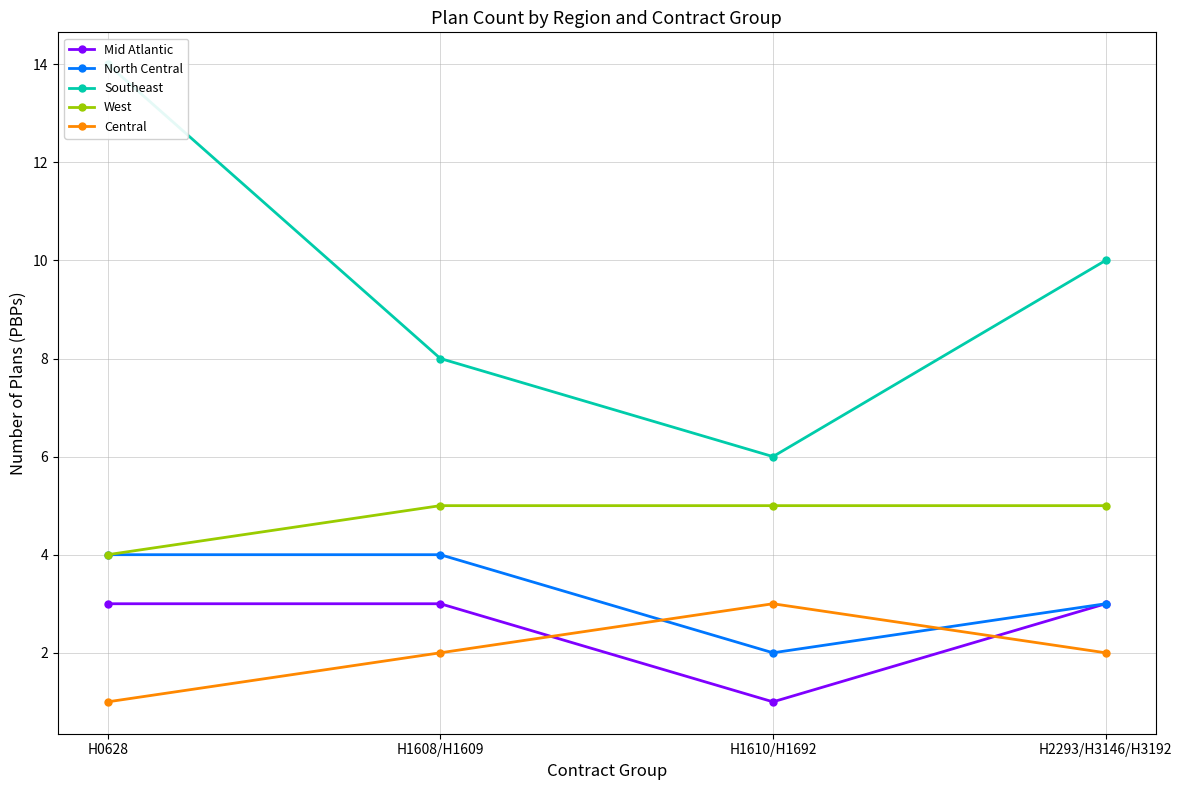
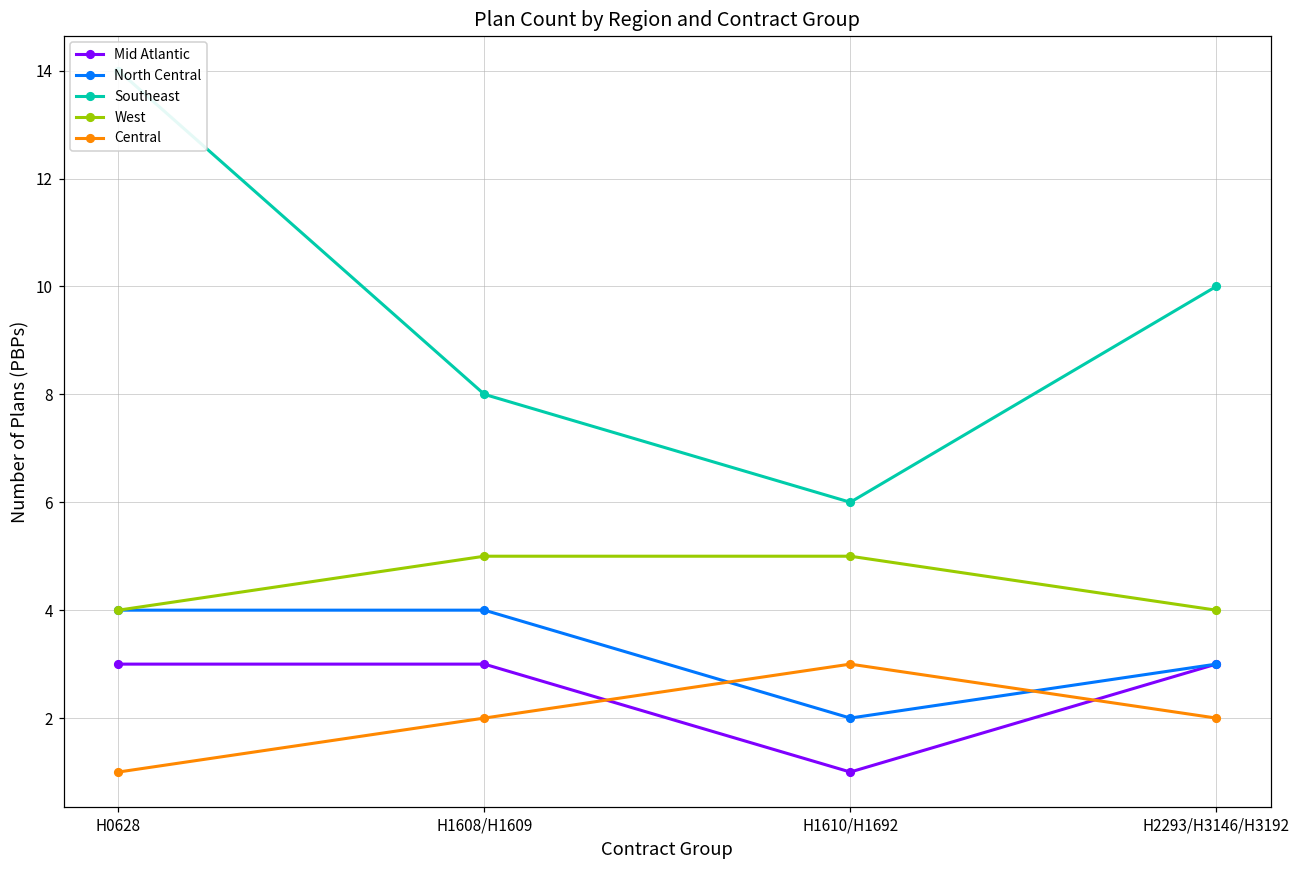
  {
    "Mid Atlantic": {
      "H0628": 3,
      "H1608/H1609": 3,
      "H1610/H1692": 1
    },
    "North Central": {
      "H1608/H1609": 4,
      "H1610/H1692": 2
    },
    "Southeast": {
      "H1608/H1609": 8,
      "H1610/H1692": 6,
      "H2293/H3146/H3192": 10
    },
    "West": {
      "H1608/H1609": 5,
      "H1610/H1692": 5,
-     "H2293/H3146/H3192": 5
+     "H2293/H3146/H3192": 4
    },
    "Central": {
      "H0628": 1,
      "H1608/H1609": 2,
      "H1610/H1692": 3,
      "H2293/H3146/H3192": 2
    }
  }
